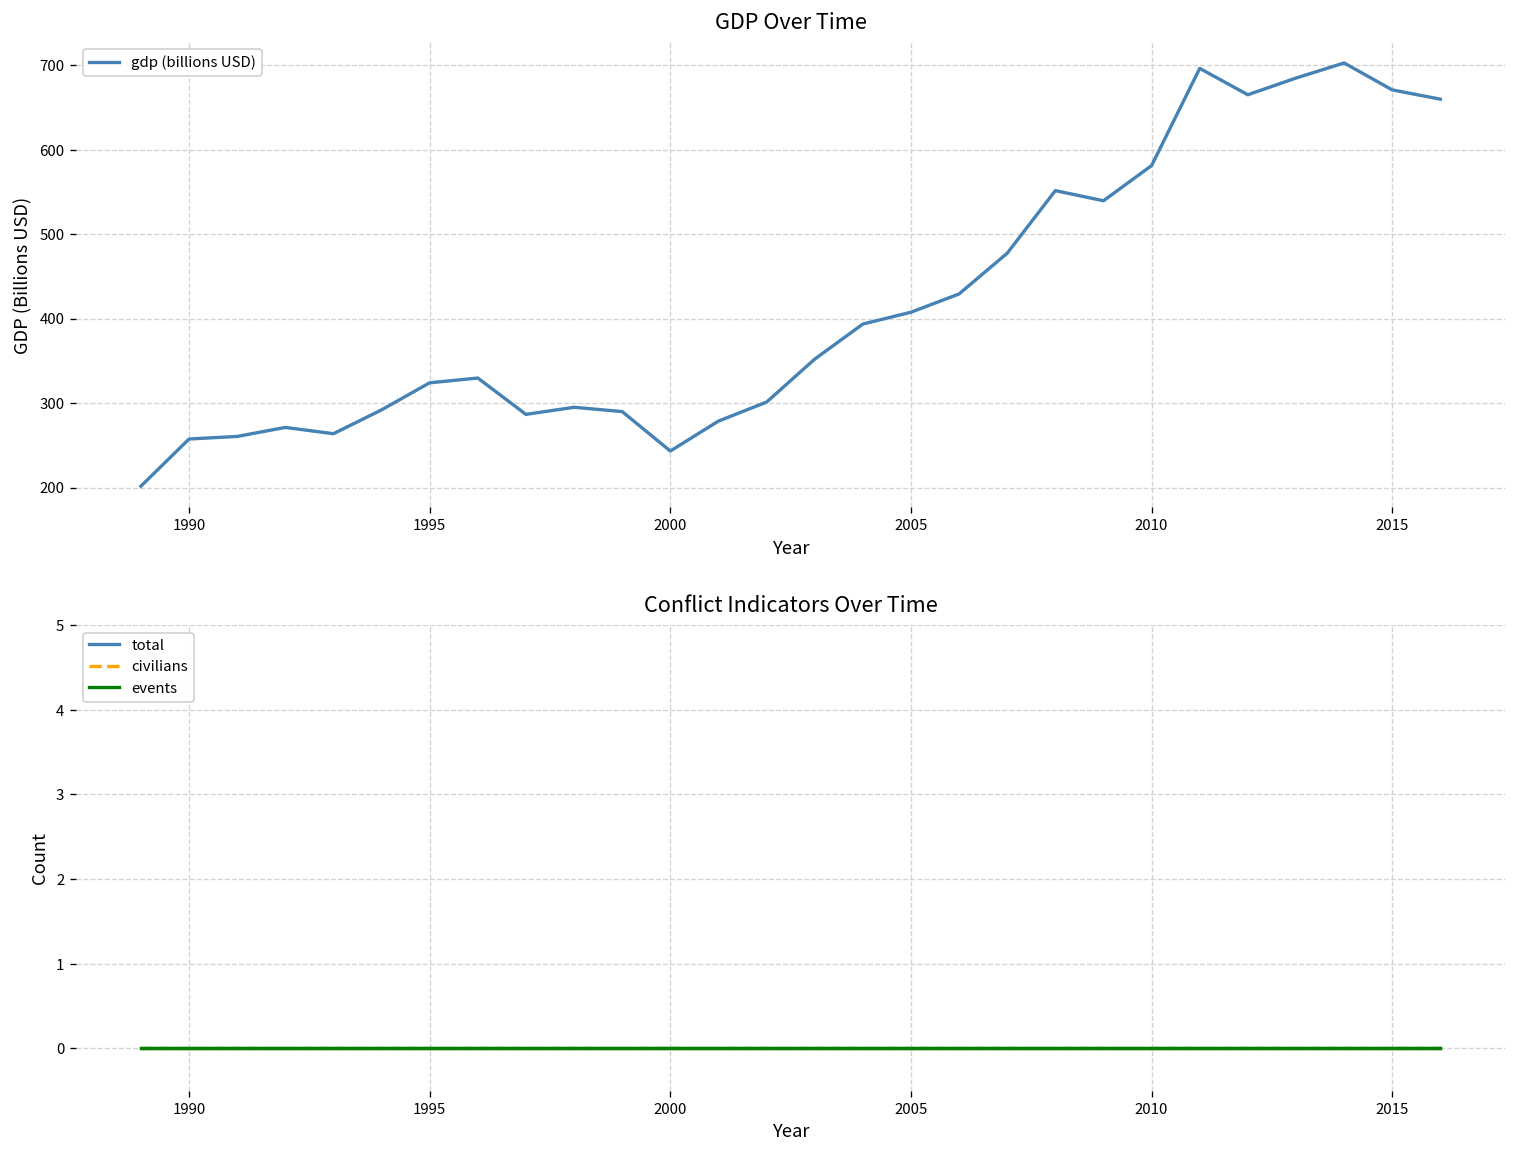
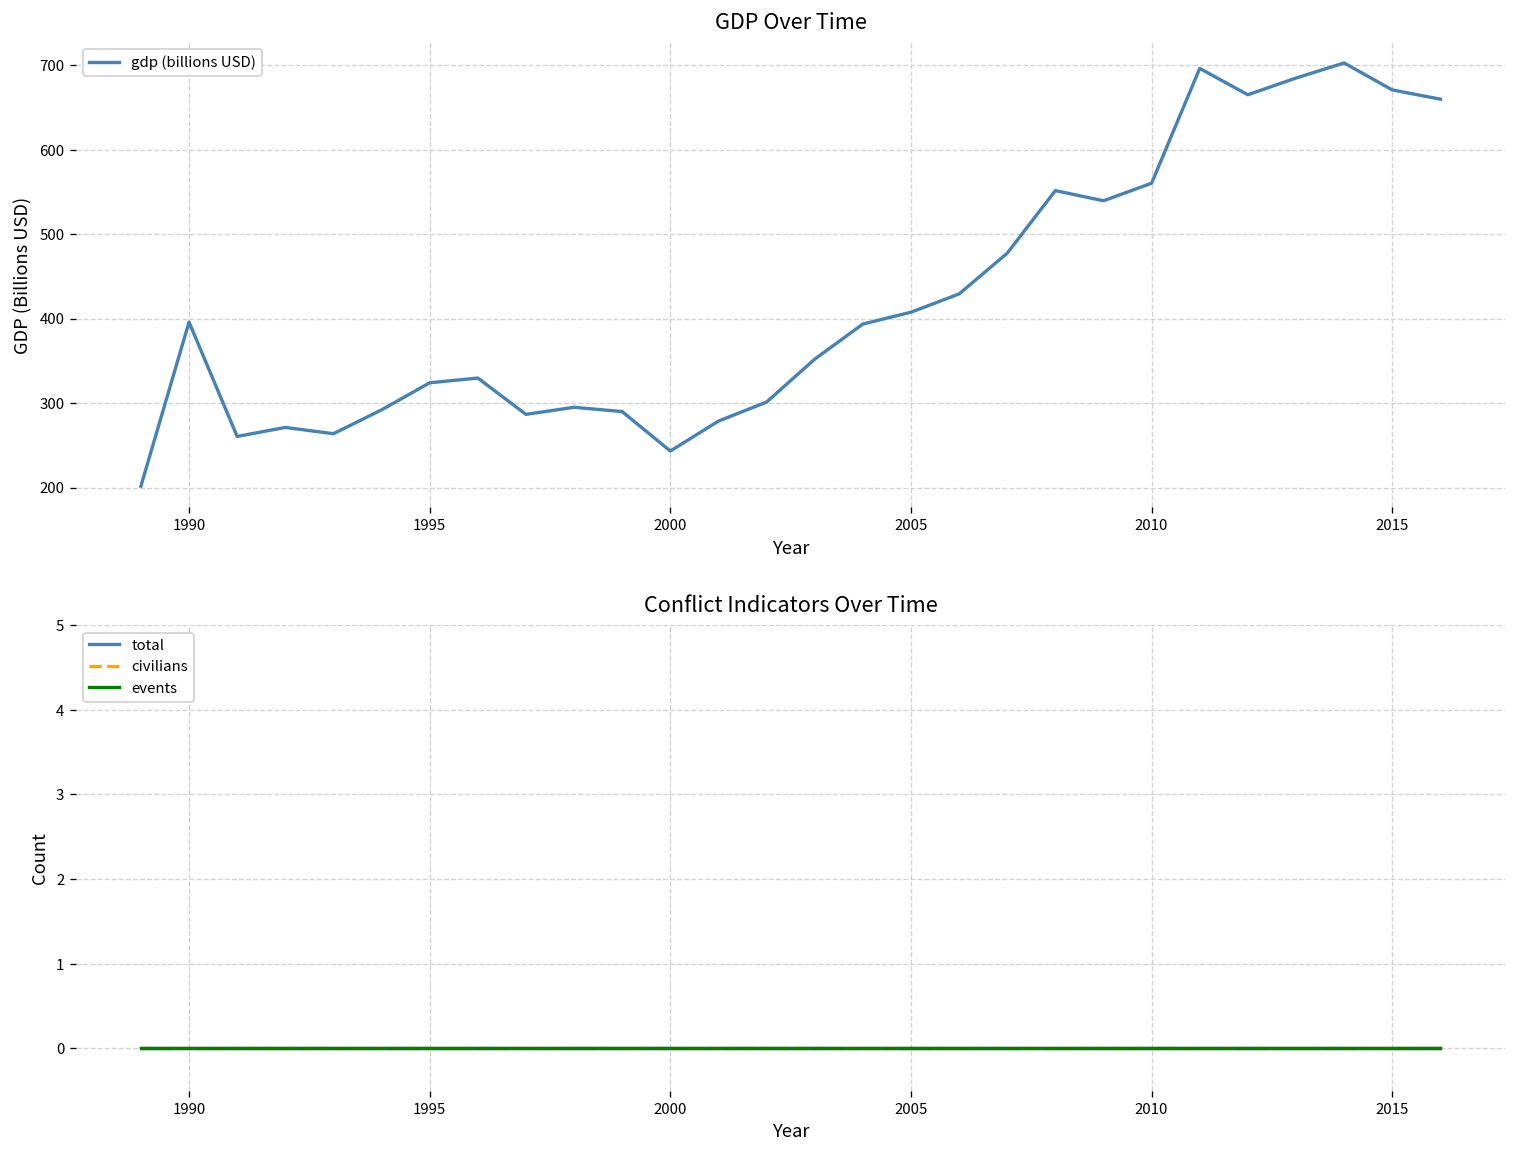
  {
    "GDP Over Time": {
-     "1990": 260,
+     "1990": 400,
      "1995": 320,
      "2000": 240,
      "2005": 410,
-     "2010": 580,
+     "2010": 560,
      "2015": 670
    },
    "Conflict Indicators Over Time": {
      "1990": 0.0,
      "1995": 0.0,
      "2000": 0.0,
      "2005": 0.0,
      "2010": 0.0,
      "2015": 0.0
    }
  }
